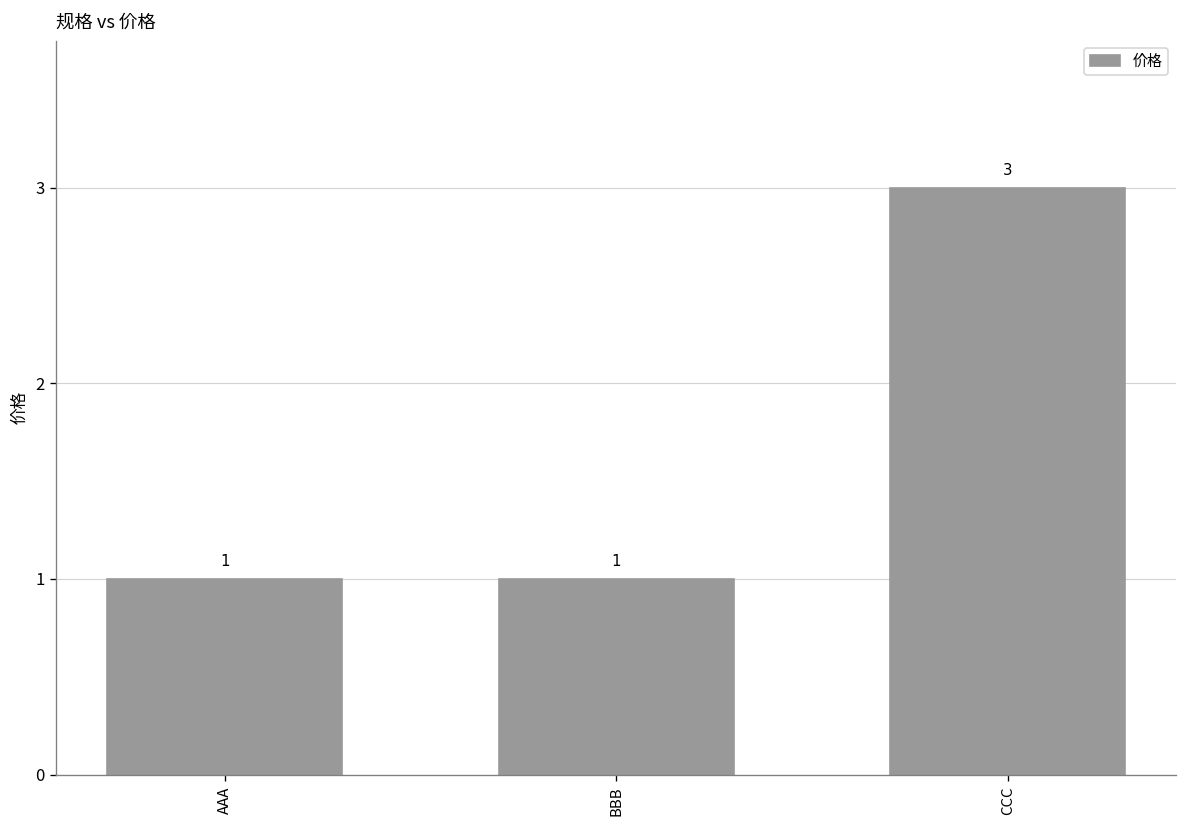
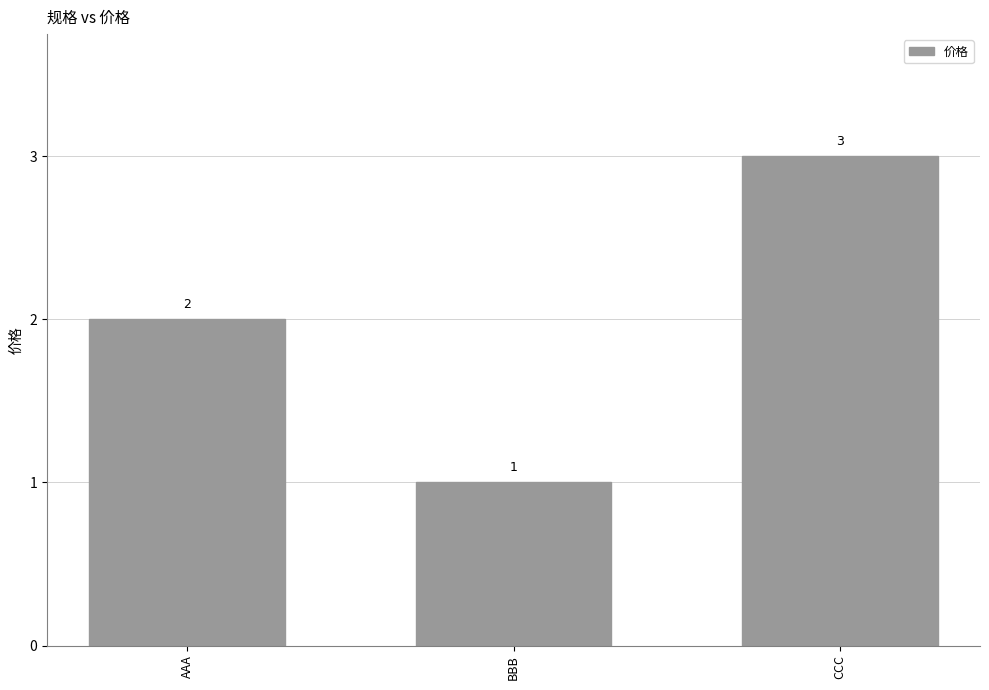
  {
-   "AAA": 1,
+   "AAA": 2,
    "BBB": 1,
    "CCC": 3
  }
